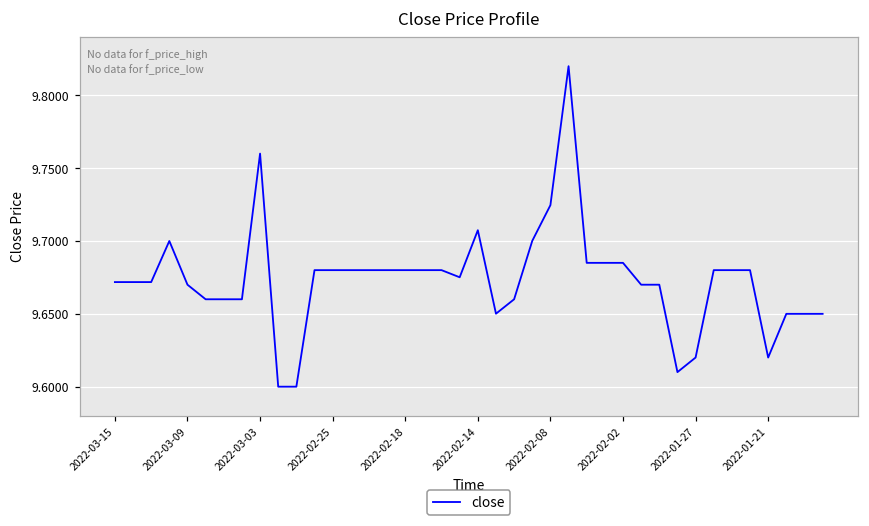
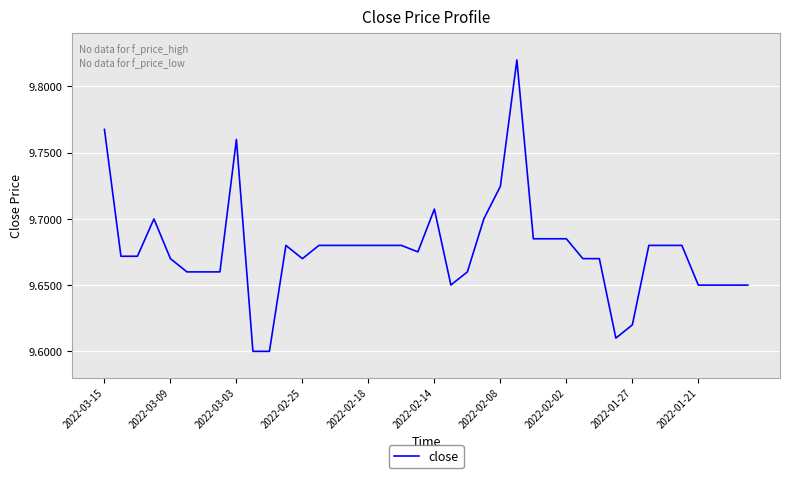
  {
-   "2022-03-15": 9.672,
+   "2022-03-15": 9.768,
    "2022-03-09": 9.670,
    "2022-03-03": 9.760,
-   "2022-02-25": 9.68,
+   "2022-02-25": 9.67,
    "2022-02-18": 9.680,
    "2022-02-14": 9.707,
    "2022-02-08": 9.725,
    "2022-02-02": 9.685,
    "2022-01-27": 9.620,
-   "2022-01-21": 9.62
+   "2022-01-21": 9.65
  }
